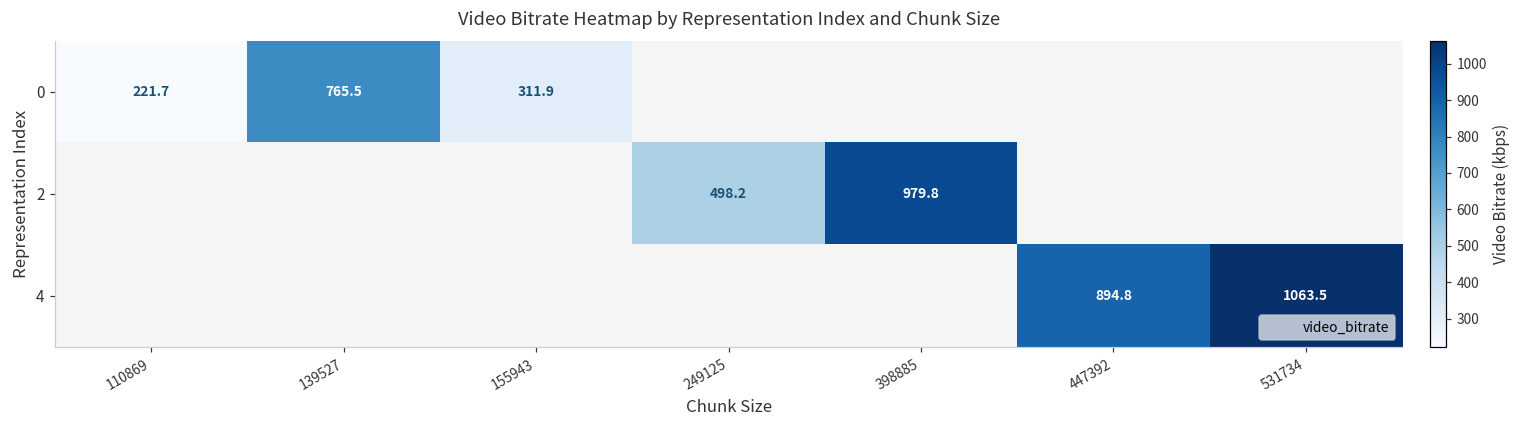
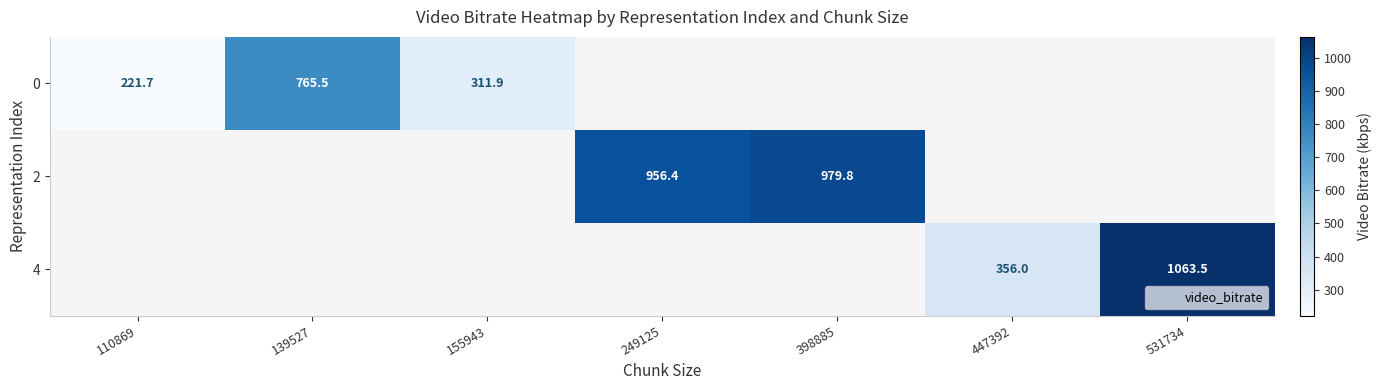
  {
    "0": {
      "110869": 221.7,
      "139527": 765.5,
      "155943": 311.9
    },
    "2": {
-     "249125": 498.2,
+     "249125": 956.4,
      "398885": 979.8
    },
    "4": {
-     "447392": 894.8,
+     "447392": 356.0,
      "531734": 1063.5
    }
  }
